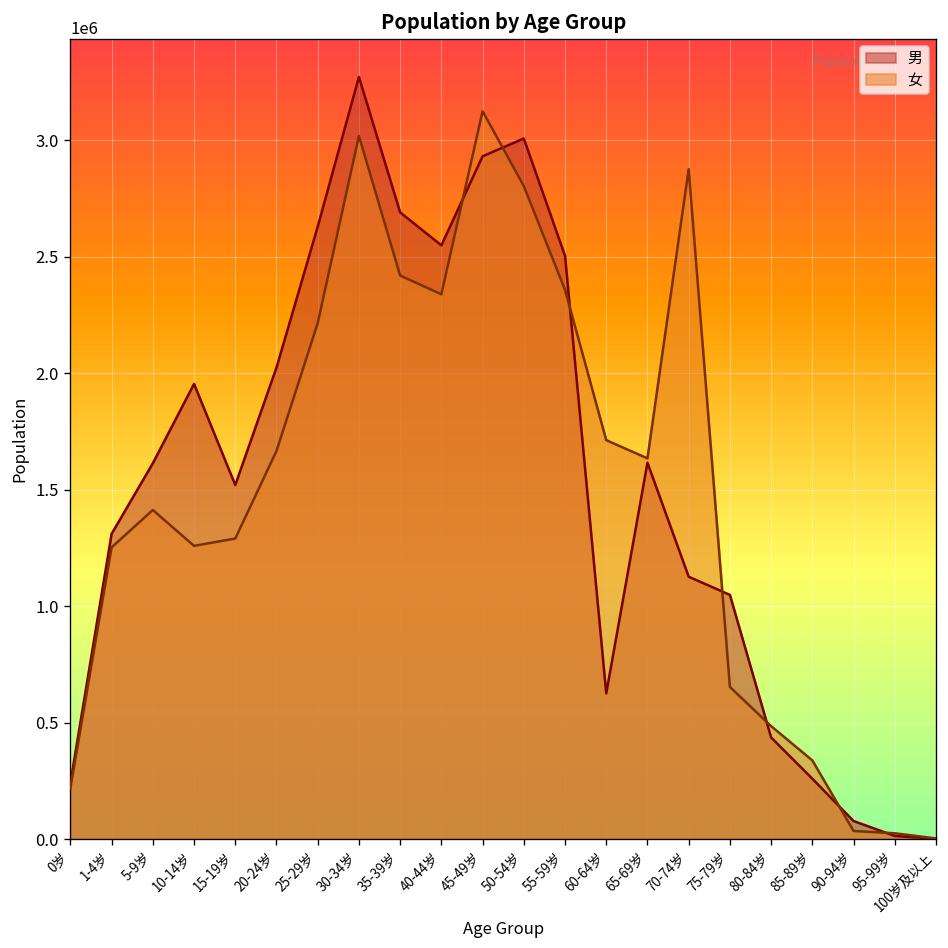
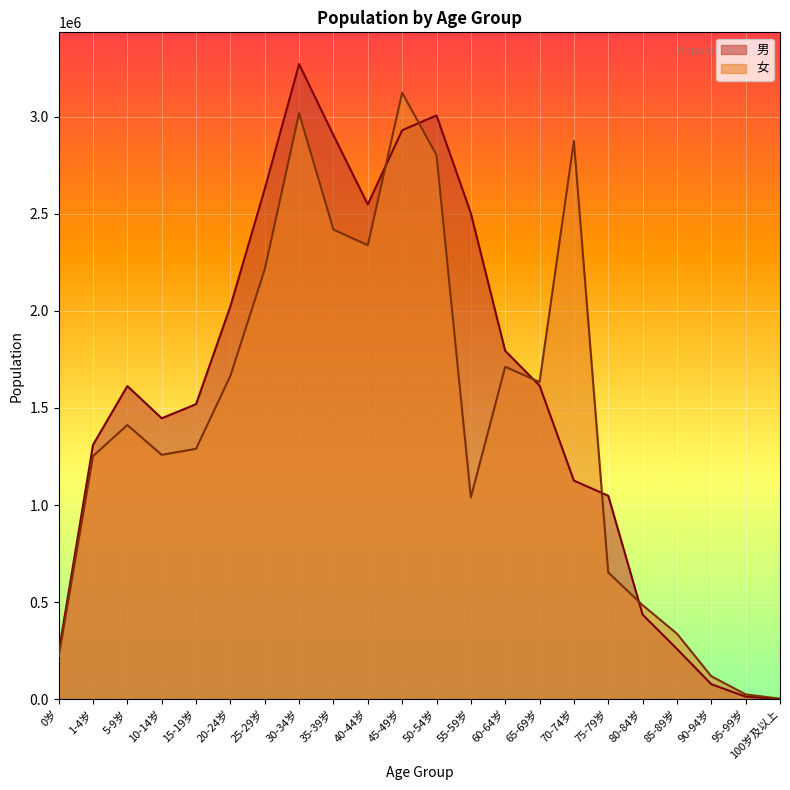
  {
    "男": {
      "0岁": 240000,
      "1-4岁": 1310000,
      "5-9岁": 1610000,
-     "10-14岁": 1950000,
+     "10-14岁": 1450000,
      "15-19岁": 1520000,
      "20-24岁": 2020000,
      "25-29岁": 2630000,
      "30-34岁": 3270000,
-     "35-39岁": 2690000,
+     "35-39岁": 2910000,
      "40-44岁": 2550000,
      "45-49岁": 2930000,
      "50-54岁": 3010000,
      "55-59岁": 2500000,
-     "60-64岁": 630000,
+     "60-64岁": 1790000,
      "65-69岁": 1620000,
      "70-74岁": 1130000,
      "75-79岁": 1050000,
      "80-84岁": 440000,
      "85-89岁": 260000,
      "90-94岁": 80000
    },
    "女": {
      "0岁": 220000,
      "1-4岁": 1250000,
      "5-9岁": 1410000,
      "10-14岁": 1260000,
      "15-19岁": 1290000,
      "20-24岁": 1670000,
      "25-29岁": 2210000,
      "30-34岁": 3020000,
      "35-39岁": 2420000,
      "40-44岁": 2340000,
      "45-49岁": 3120000,
      "50-54岁": 2800000,
-     "55-59岁": 2360000,
+     "55-59岁": 1040000,
      "60-64岁": 1710000,
      "65-69岁": 1630000,
      "70-74岁": 2880000,
      "75-79岁": 650000,
      "80-84岁": 480000,
      "85-89岁": 340000,
-     "90-94岁": 30000
+     "90-94岁": 120000
    }
  }
